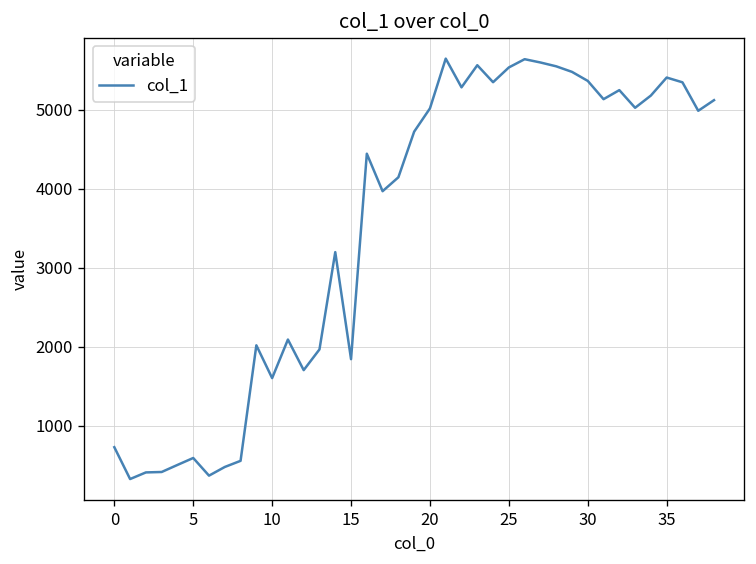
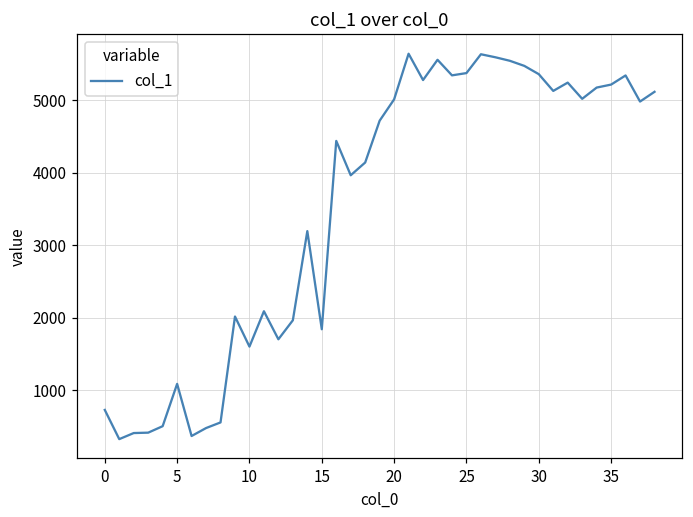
  {
    "0": 700,
-   "5": 600,
+   "5": 1100,
    "10": 1600,
    "15": 1800,
    "20": 5000,
-   "25": 5500,
+   "25": 5400,
    "30": 5400,
-   "35": 5400
+   "35": 5200
  }
